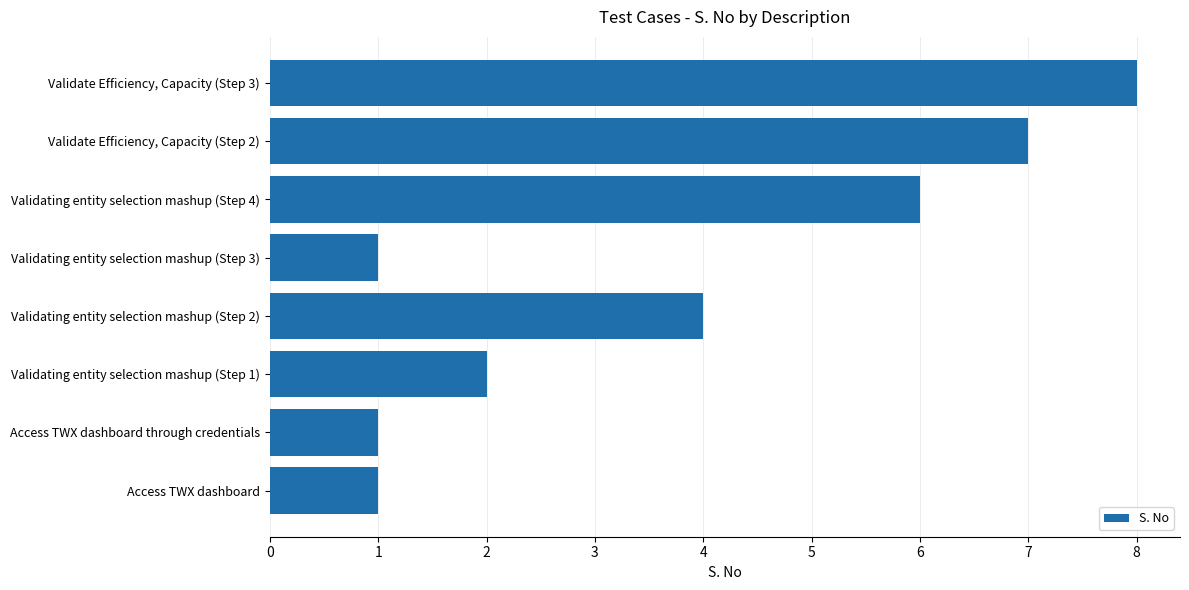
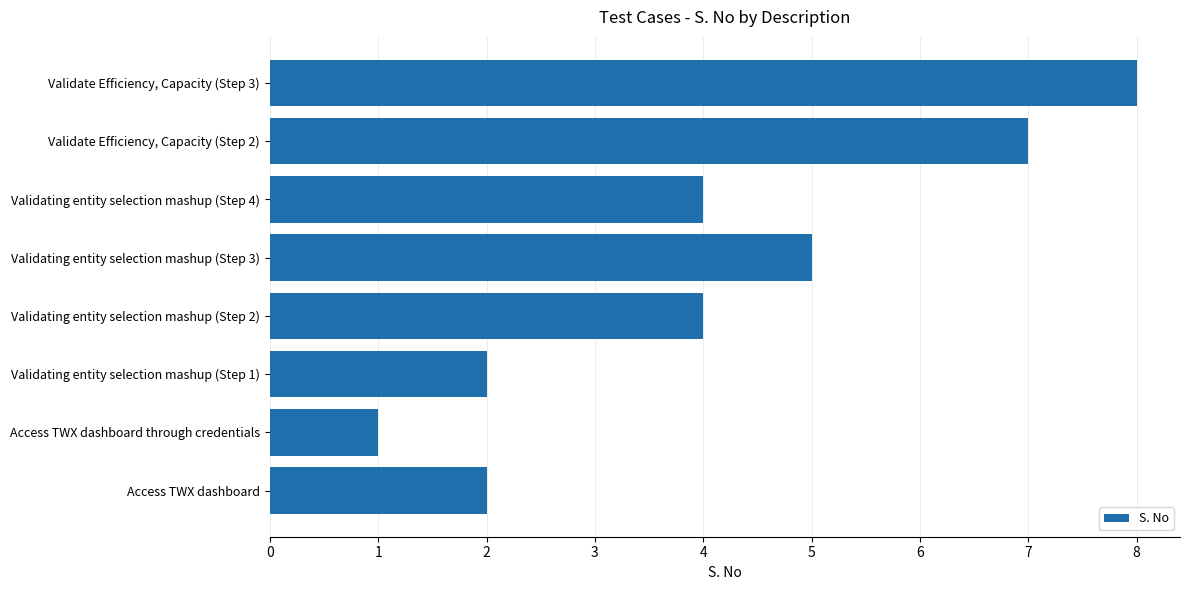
  {
    "Validate Efficiency, Capacity (Step 3)": 8,
    "Validate Efficiency, Capacity (Step 2)": 7,
-   "Validating entity selection mashup (Step 4)": 6,
-   "Validating entity selection mashup (Step 3)": 1,
+   "Validating entity selection mashup (Step 4)": 4,
+   "Validating entity selection mashup (Step 3)": 5,
    "Validating entity selection mashup (Step 2)": 4,
    "Validating entity selection mashup (Step 1)": 2,
    "Access TWX dashboard through credentials": 1,
-   "Access TWX dashboard": 1
+   "Access TWX dashboard": 2
  }
